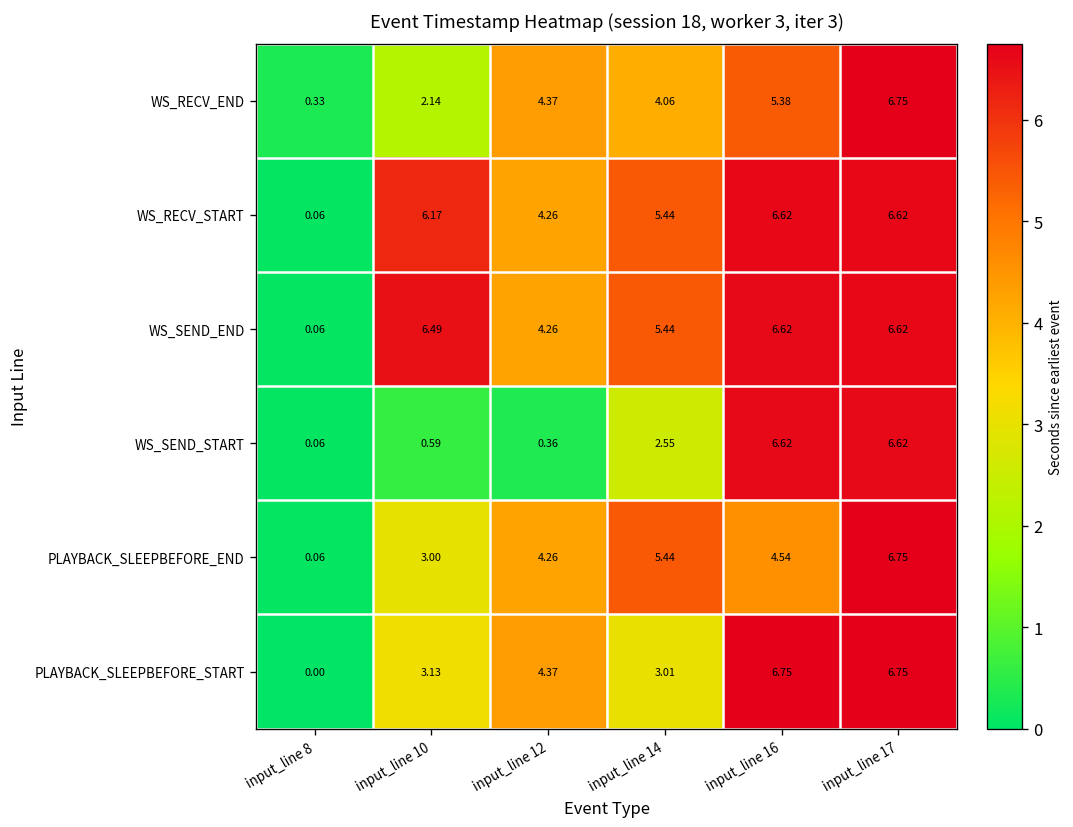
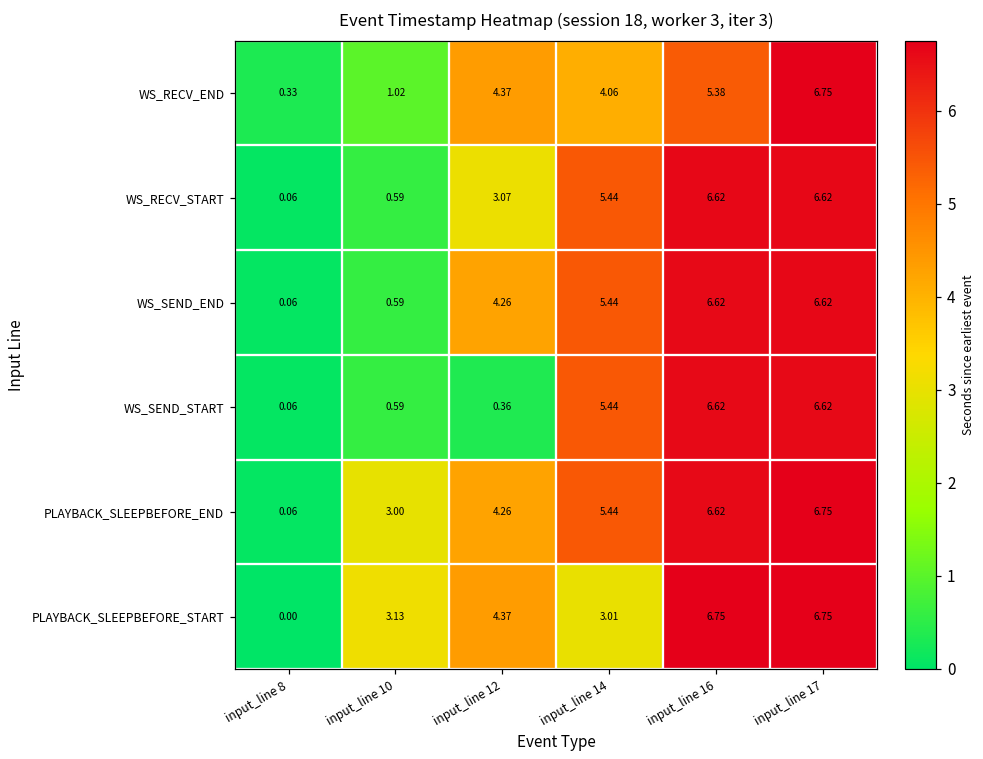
  {
    "WS_RECV_END": {
      "input_line 8": 0.33,
-     "input_line 10": 2.14,
+     "input_line 10": 1.02,
      "input_line 12": 4.37,
      "input_line 14": 4.06,
      "input_line 16": 5.38,
      "input_line 17": 6.75
    },
    "WS_RECV_START": {
      "input_line 8": 0.06,
-     "input_line 10": 6.17,
-     "input_line 12": 4.26,
+     "input_line 10": 0.59,
+     "input_line 12": 3.07,
      "input_line 14": 5.44,
      "input_line 16": 6.62,
      "input_line 17": 6.62
    },
    "WS_SEND_END": {
      "input_line 8": 0.06,
-     "input_line 10": 6.49,
+     "input_line 10": 0.59,
      "input_line 12": 4.26,
      "input_line 14": 5.44,
      "input_line 16": 6.62,
      "input_line 17": 6.62
    },
    "WS_SEND_START": {
      "input_line 8": 0.06,
      "input_line 10": 0.59,
      "input_line 12": 0.36,
-     "input_line 14": 2.55,
+     "input_line 14": 5.44,
      "input_line 16": 6.62,
      "input_line 17": 6.62
    },
    "PLAYBACK_SLEEPBEFORE_END": {
      "input_line 8": 0.06,
      "input_line 10": 3.00,
      "input_line 12": 4.26,
      "input_line 14": 5.44,
-     "input_line 16": 4.54,
+     "input_line 16": 6.62,
      "input_line 17": 6.75
    },
    "PLAYBACK_SLEEPBEFORE_START": {
      "input_line 8": 0.00,
      "input_line 10": 3.13,
      "input_line 12": 4.37,
      "input_line 14": 3.01,
      "input_line 16": 6.75,
      "input_line 17": 6.75
    }
  }
